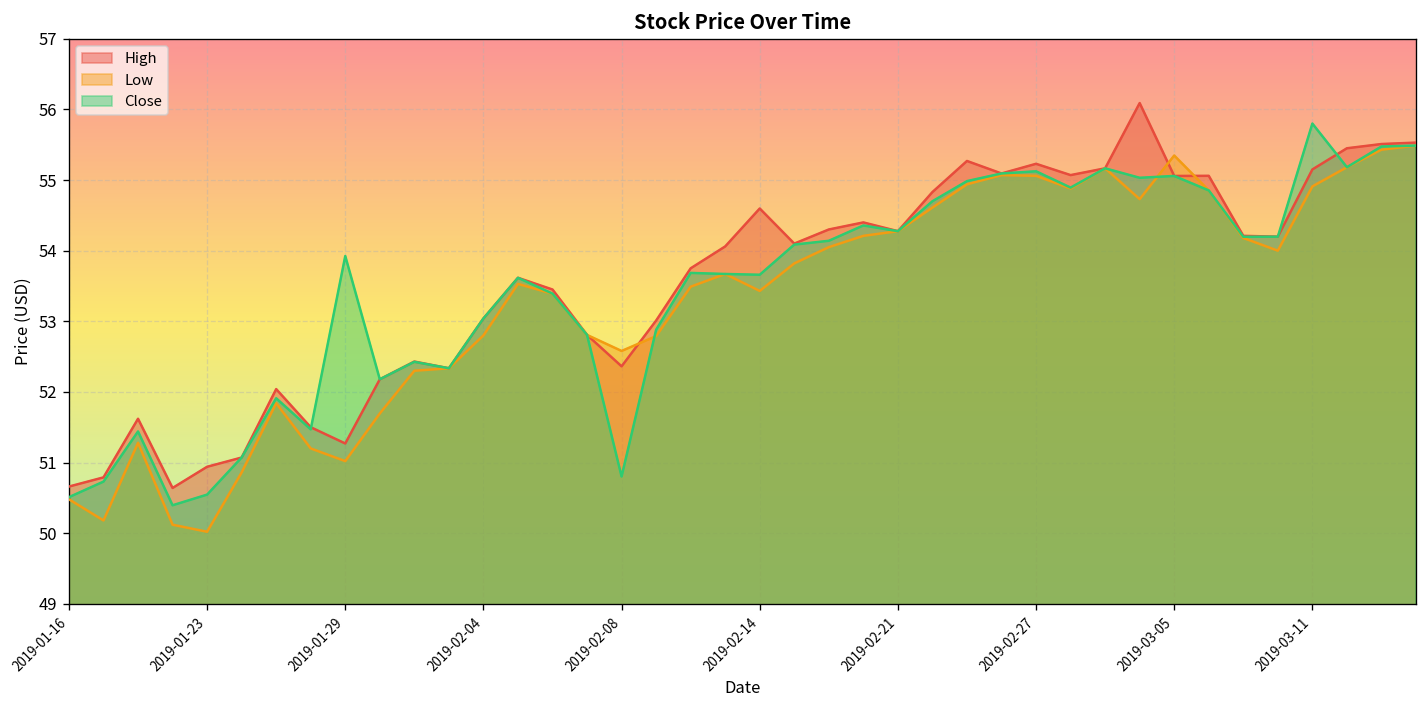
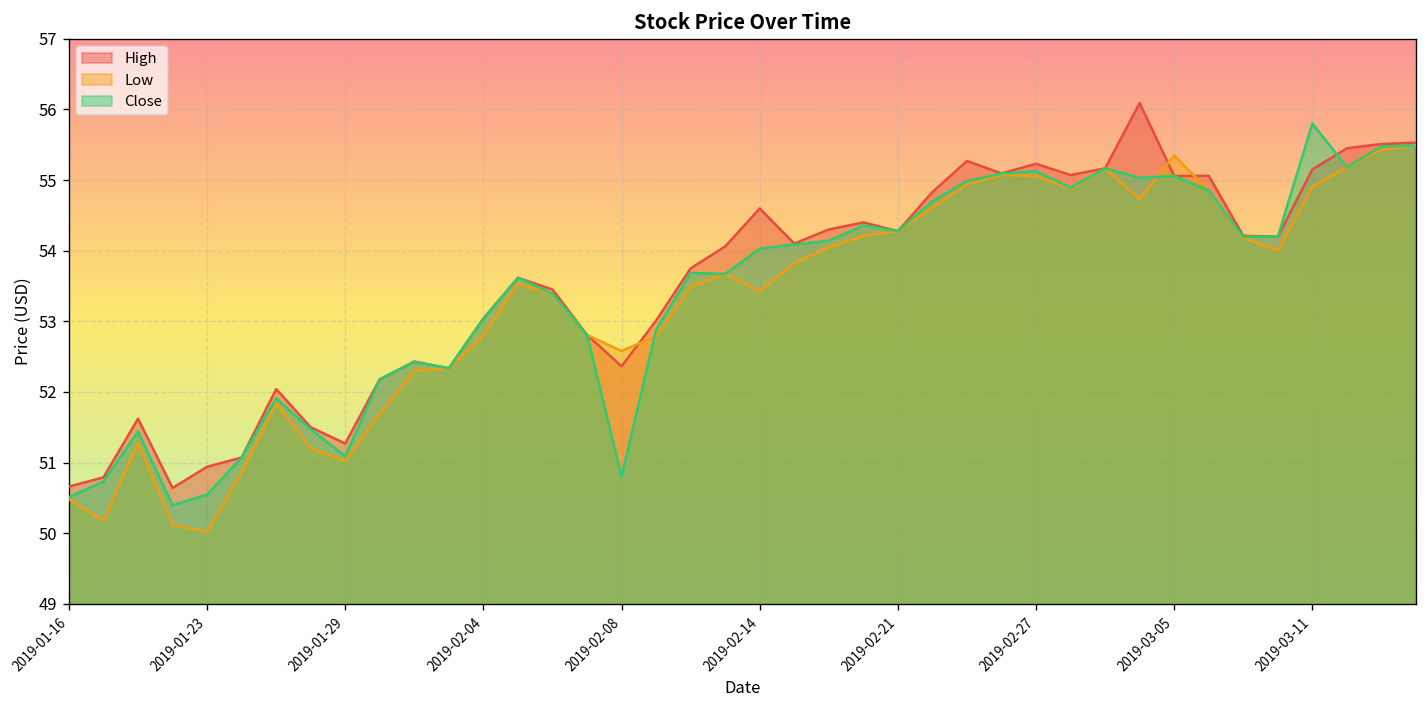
  {
    "High": {
      "2019-01-16": 50.7,
      "2019-01-23": 50.9,
      "2019-01-29": 51.3,
      "2019-02-08": 52.4,
      "2019-02-14": 54.6,
      "2019-02-27": 55.2,
      "2019-03-11": 55.2
    },
    "Low": {
      "2019-01-23": 50.0,
      "2019-01-29": 51.0,
      "2019-02-04": 52.8,
      "2019-02-08": 52.6,
      "2019-02-14": 53.4,
      "2019-02-27": 55.1,
      "2019-03-05": 55.3,
      "2019-03-11": 54.9
    },
    "Close": {
      "2019-01-23": 50.5,
-     "2019-01-29": 53.9,
+     "2019-01-29": 51.1,
      "2019-02-08": 50.8,
-     "2019-02-14": 53.7,
+     "2019-02-14": 54.0,
      "2019-02-27": 55.1,
      "2019-03-11": 55.8
    }
  }
